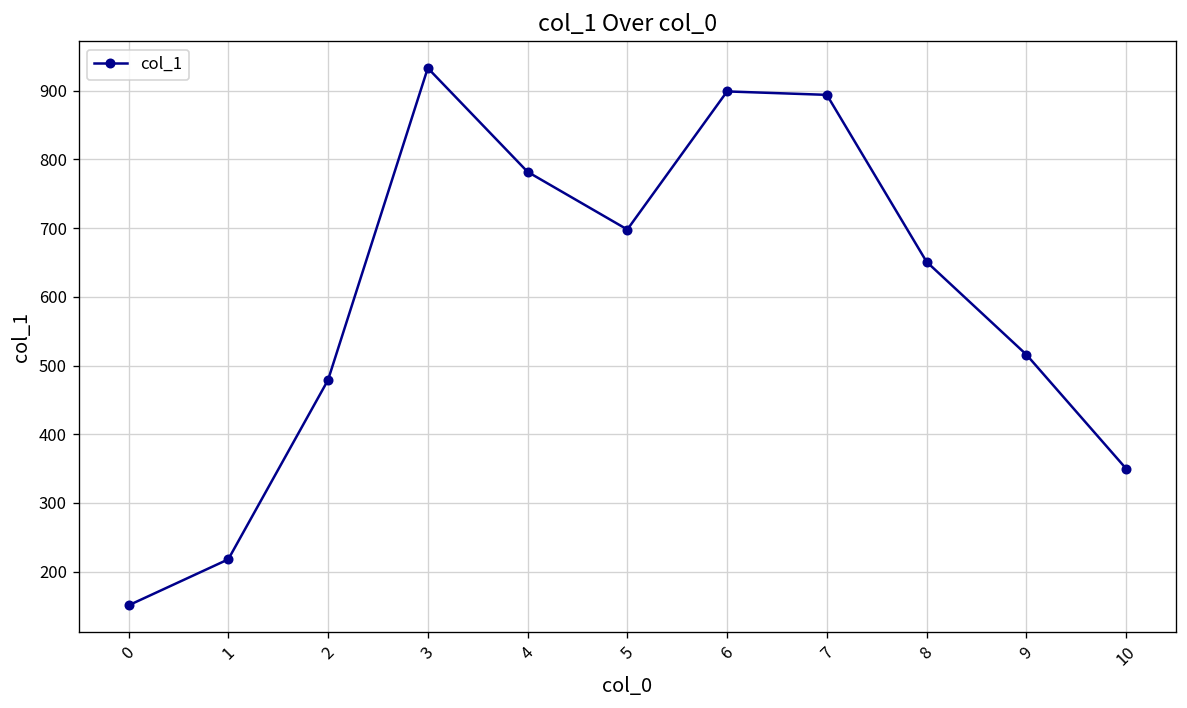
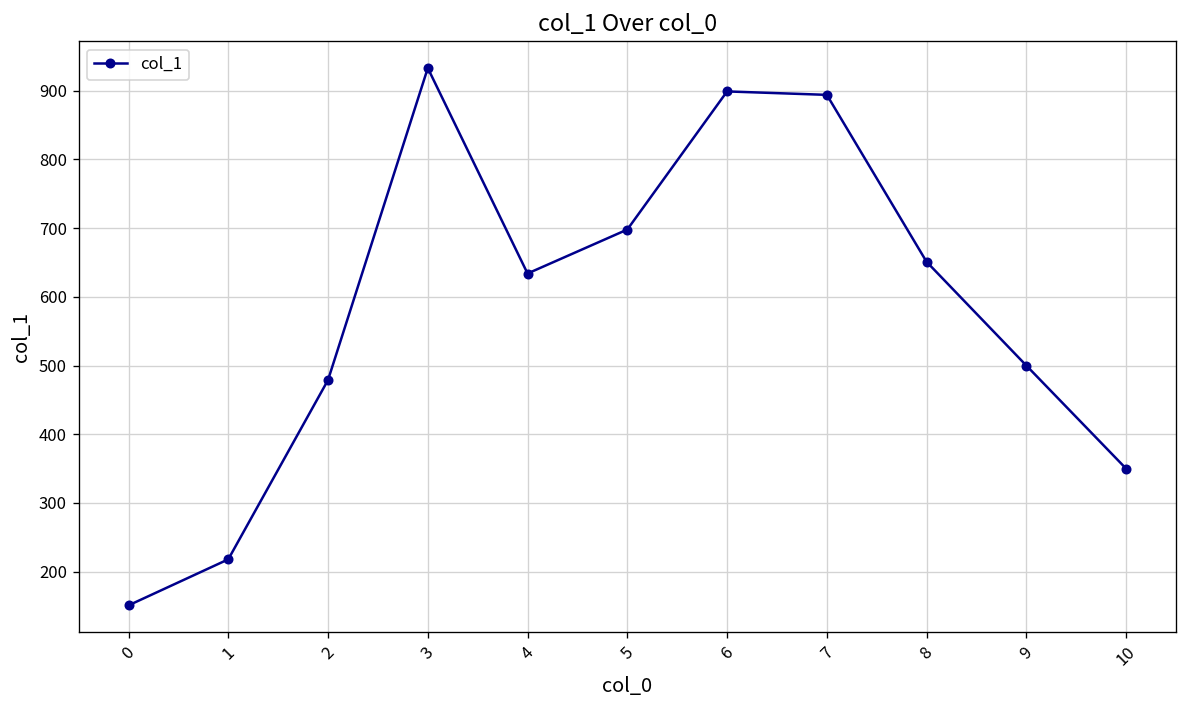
  {
    "0": 150,
    "1": 220,
    "2": 480,
    "3": 930,
-   "4": 780,
+   "4": 630,
    "5": 700,
    "6": 900,
    "7": 890,
    "8": 650,
-   "9": 520,
+   "9": 500,
    "10": 350
  }
